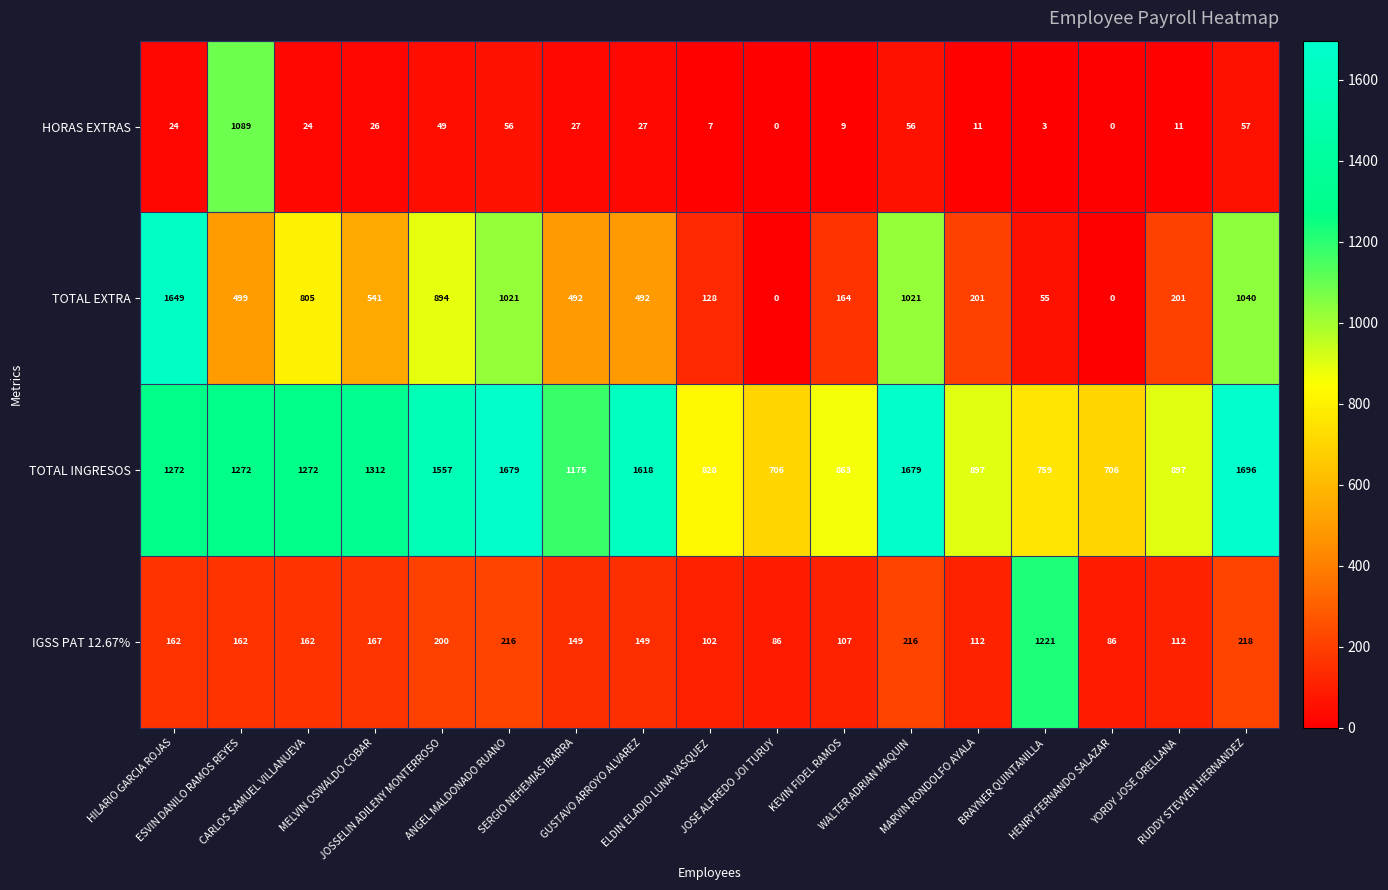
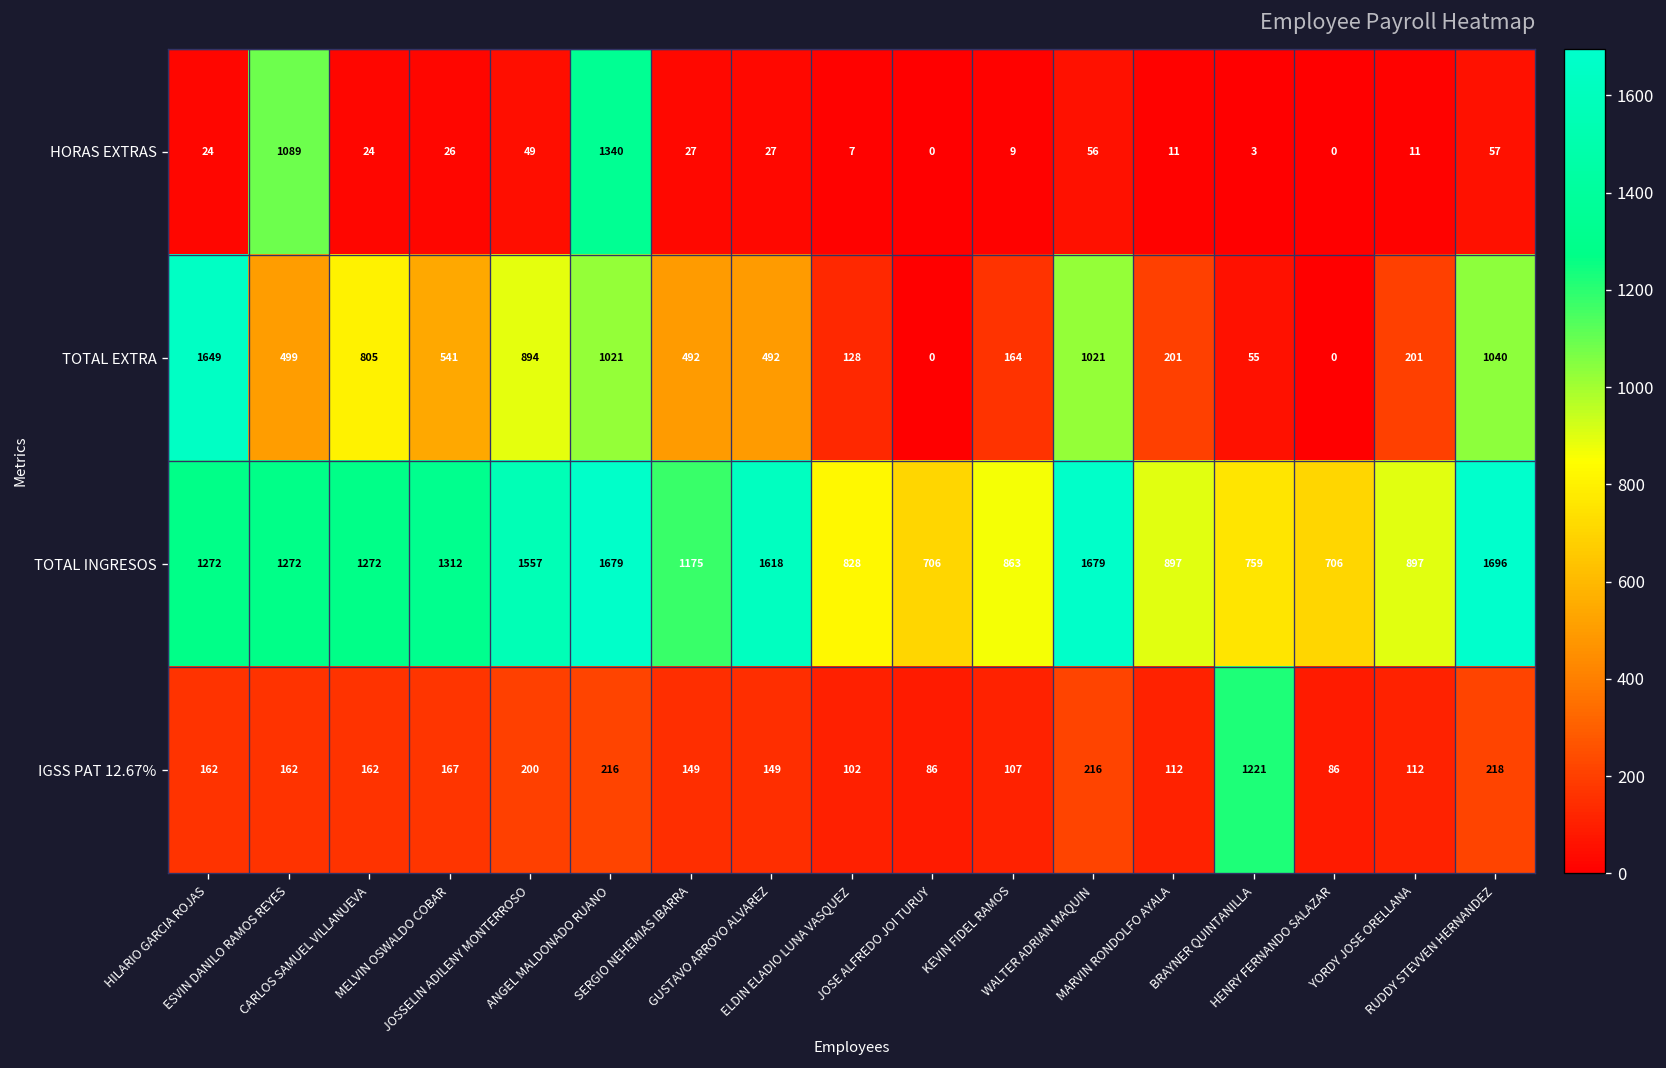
  {
    "HORAS EXTRAS": {
      "HILARIO GARCIA ROJAS": 24,
      "ESVIN DANILO RAMOS REYES": 1089,
      "CARLOS SAMUEL VILLANUEVA": 24,
      "MELVIN OSWALDO COBAR": 26,
      "JOSSELIN ADILENY MONTERROSO": 49,
-     "ANGEL MALDONADO RUANO": 56,
+     "ANGEL MALDONADO RUANO": 1340,
      "SERGIO NEHEMIAS IBARRA": 27,
      "GUSTAVO ARROYO ALVAREZ": 27,
      "ELDIN ELADIO LUNA VASQUEZ": 7,
      "JOSE ALFREDO JOI TURUY": 0,
      "KEVIN FIDEL RAMOS": 9,
      "WALTER ADRIAN MAQUIN": 56,
      "MARVIN RONDOLFO AYALA": 11,
      "BRAYNER QUINTANILLA": 3,
      "HENRY FERNANDO SALAZAR": 0,
      "YORDY JOSE ORELLANA": 11,
      "RUDDY STEVVEN HERNANDEZ": 57
    },
    "TOTAL EXTRA": {
      "HILARIO GARCIA ROJAS": 1649,
      "ESVIN DANILO RAMOS REYES": 499,
      "CARLOS SAMUEL VILLANUEVA": 805,
      "MELVIN OSWALDO COBAR": 541,
      "JOSSELIN ADILENY MONTERROSO": 894,
      "ANGEL MALDONADO RUANO": 1021,
      "SERGIO NEHEMIAS IBARRA": 492,
      "GUSTAVO ARROYO ALVAREZ": 492,
      "ELDIN ELADIO LUNA VASQUEZ": 128,
      "JOSE ALFREDO JOI TURUY": 0,
      "KEVIN FIDEL RAMOS": 164,
      "WALTER ADRIAN MAQUIN": 1021,
      "MARVIN RONDOLFO AYALA": 201,
      "BRAYNER QUINTANILLA": 55,
      "HENRY FERNANDO SALAZAR": 0,
      "YORDY JOSE ORELLANA": 201,
      "RUDDY STEVVEN HERNANDEZ": 1040
    },
    "TOTAL INGRESOS": {
      "HILARIO GARCIA ROJAS": 1272,
      "ESVIN DANILO RAMOS REYES": 1272,
      "CARLOS SAMUEL VILLANUEVA": 1272,
      "MELVIN OSWALDO COBAR": 1312,
      "JOSSELIN ADILENY MONTERROSO": 1557,
      "ANGEL MALDONADO RUANO": 1679,
      "SERGIO NEHEMIAS IBARRA": 1175,
      "GUSTAVO ARROYO ALVAREZ": 1618,
      "ELDIN ELADIO LUNA VASQUEZ": 828,
      "JOSE ALFREDO JOI TURUY": 706,
      "KEVIN FIDEL RAMOS": 863,
      "WALTER ADRIAN MAQUIN": 1679,
      "MARVIN RONDOLFO AYALA": 897,
      "BRAYNER QUINTANILLA": 759,
      "HENRY FERNANDO SALAZAR": 706,
      "YORDY JOSE ORELLANA": 897,
      "RUDDY STEVVEN HERNANDEZ": 1696
    },
    "IGSS PAT 12.67%": {
      "HILARIO GARCIA ROJAS": 162,
      "ESVIN DANILO RAMOS REYES": 162,
      "CARLOS SAMUEL VILLANUEVA": 162,
      "MELVIN OSWALDO COBAR": 167,
      "JOSSELIN ADILENY MONTERROSO": 200,
      "ANGEL MALDONADO RUANO": 216,
      "SERGIO NEHEMIAS IBARRA": 149,
      "GUSTAVO ARROYO ALVAREZ": 149,
      "ELDIN ELADIO LUNA VASQUEZ": 102,
      "JOSE ALFREDO JOI TURUY": 86,
      "KEVIN FIDEL RAMOS": 107,
      "WALTER ADRIAN MAQUIN": 216,
      "MARVIN RONDOLFO AYALA": 112,
      "BRAYNER QUINTANILLA": 1221,
      "HENRY FERNANDO SALAZAR": 86,
      "YORDY JOSE ORELLANA": 112,
      "RUDDY STEVVEN HERNANDEZ": 218
    }
  }
